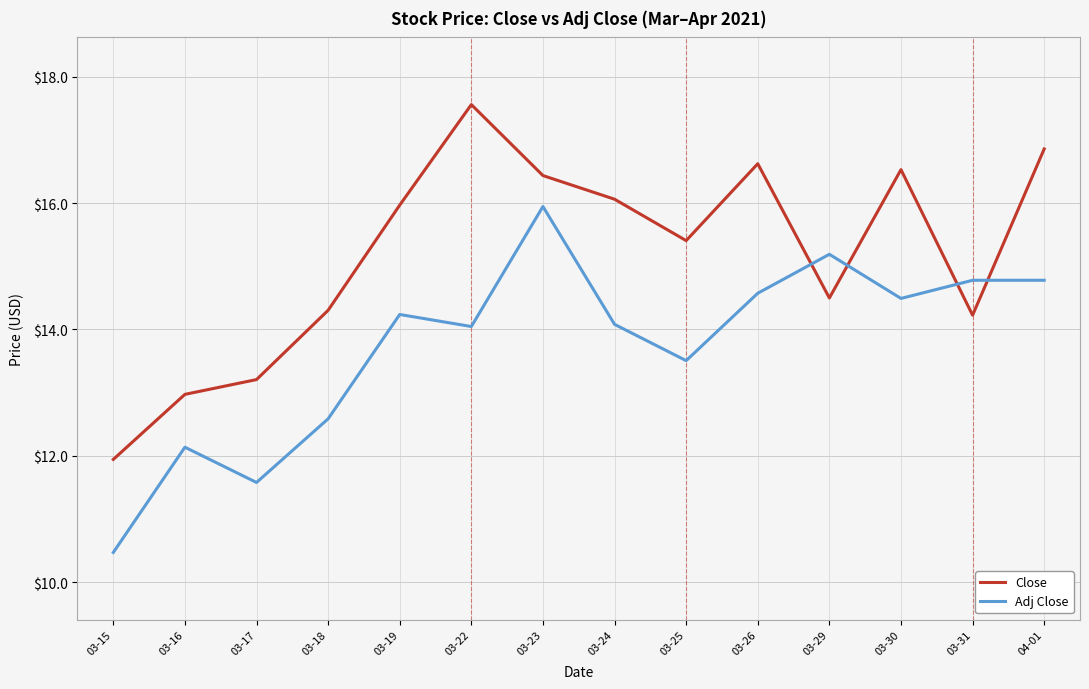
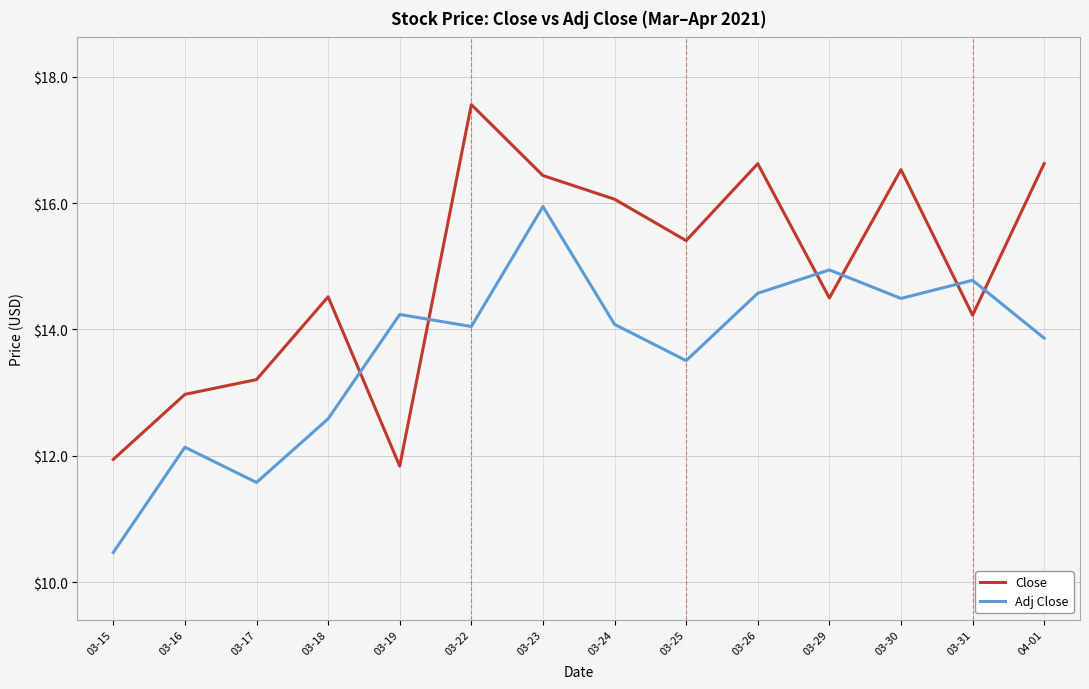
  {
    "Close": {
      "03-15": "$11.9",
      "03-16": "$13.0",
      "03-17": "$13.2",
-     "03-18": "$14.3",
-     "03-19": "$16.0",
+     "03-18": "$14.5",
+     "03-19": "$11.8",
      "03-22": "$17.6",
      "03-23": "$16.4",
      "03-24": "$16.1",
      "03-25": "$15.4",
      "03-26": "$16.6",
      "03-29": "$14.5",
      "03-30": "$16.5",
      "03-31": "$14.2",
-     "04-01": "$16.9"
+     "04-01": "$16.6"
    },
    "Adj Close": {
      "03-15": "$10.5",
      "03-16": "$12.1",
      "03-17": "$11.6",
      "03-18": "$12.6",
      "03-19": "$14.2",
      "03-22": "$14.0",
      "03-23": "$15.9",
      "03-24": "$14.1",
      "03-25": "$13.5",
      "03-26": "$14.6",
-     "03-29": "$15.2",
+     "03-29": "$14.9",
      "03-30": "$14.5",
      "03-31": "$14.8",
-     "04-01": "$14.8"
+     "04-01": "$13.9"
    }
  }
